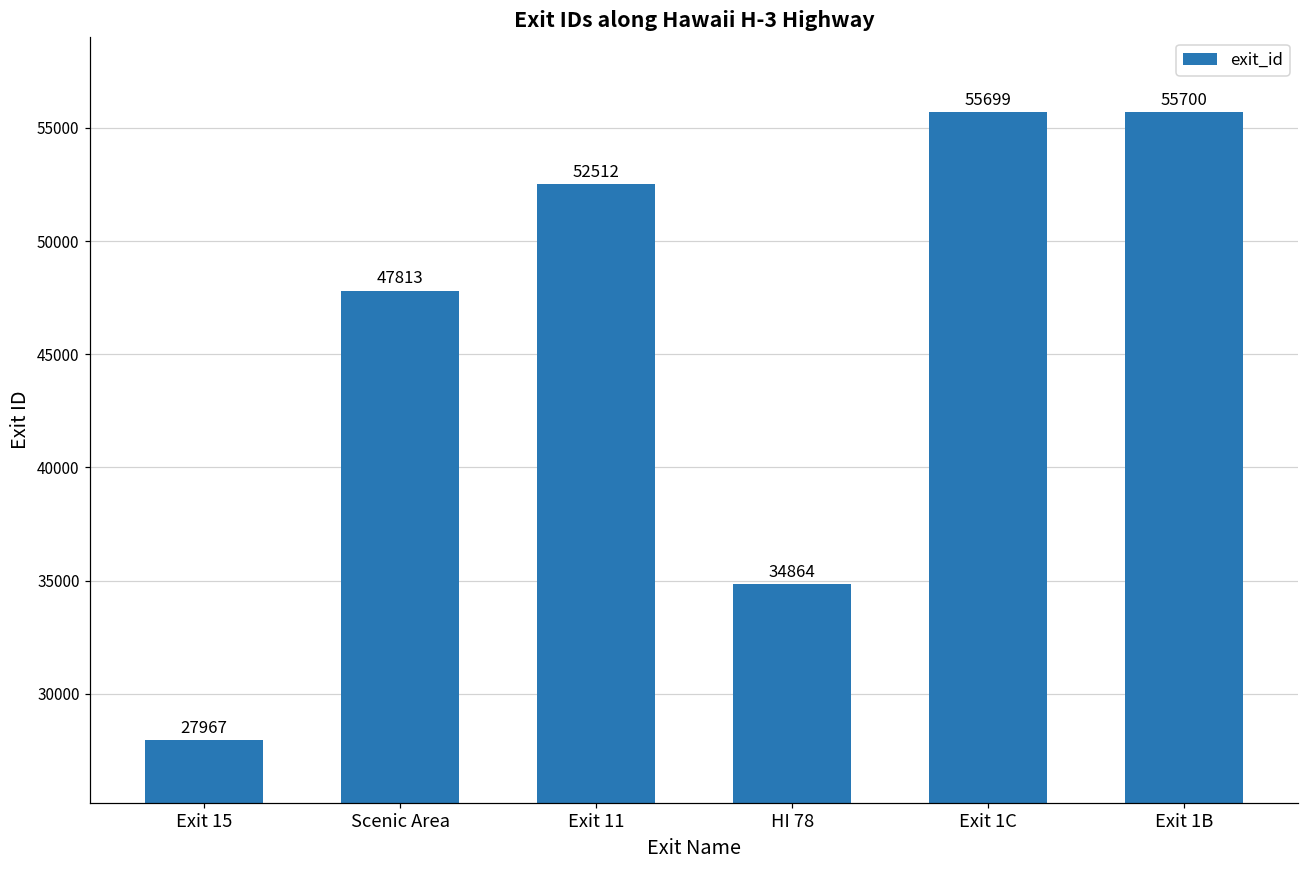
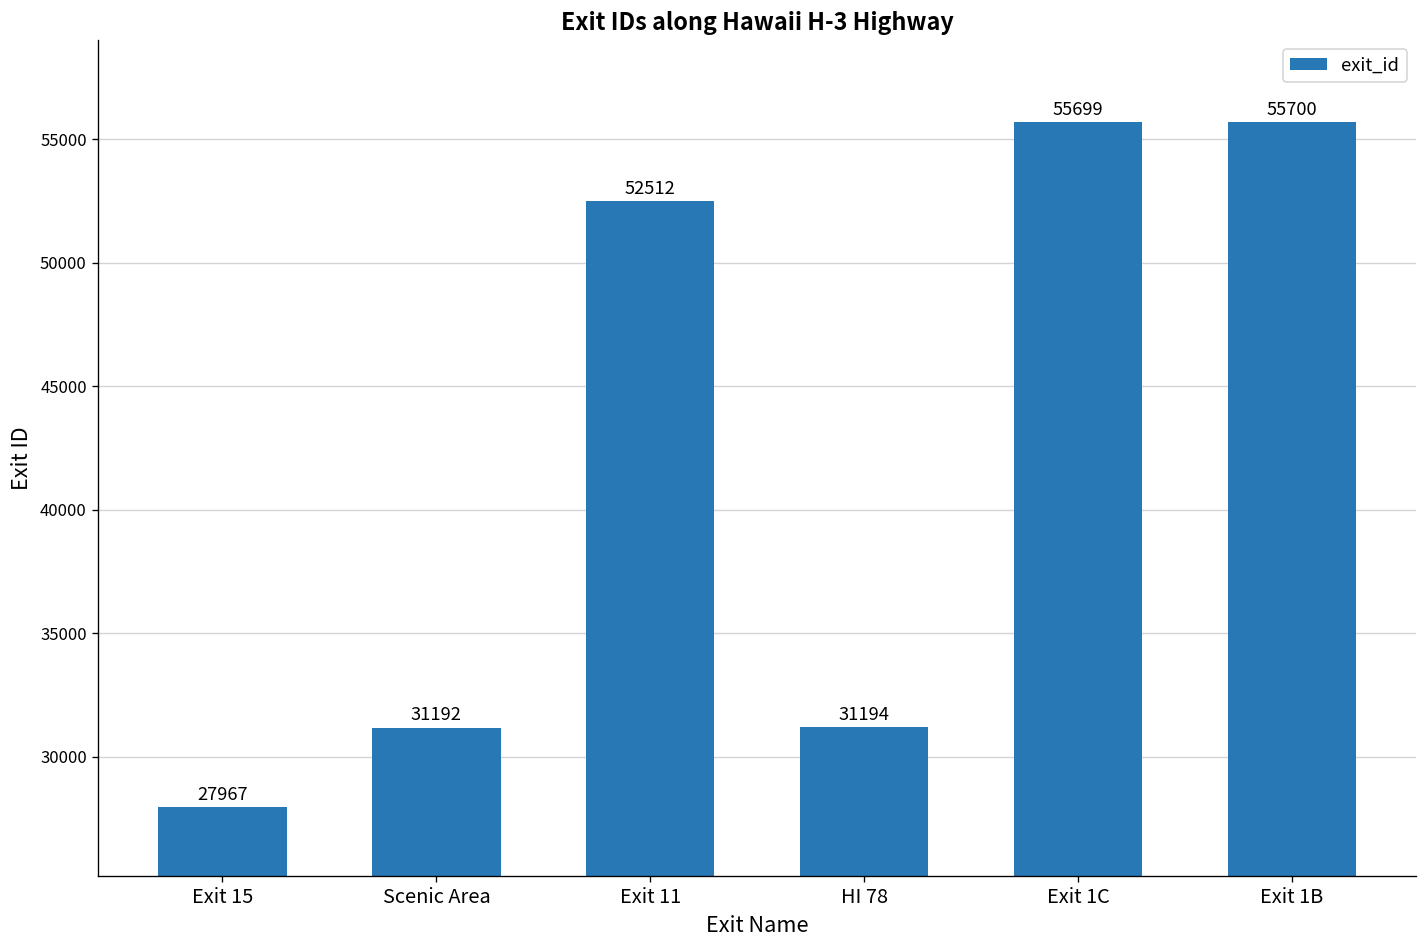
  {
    "Exit 15": 27967,
-   "Scenic Area": 47813,
+   "Scenic Area": 31192,
    "Exit 11": 52512,
-   "HI 78": 34864,
+   "HI 78": 31194,
    "Exit 1C": 55699,
    "Exit 1B": 55700
  }
